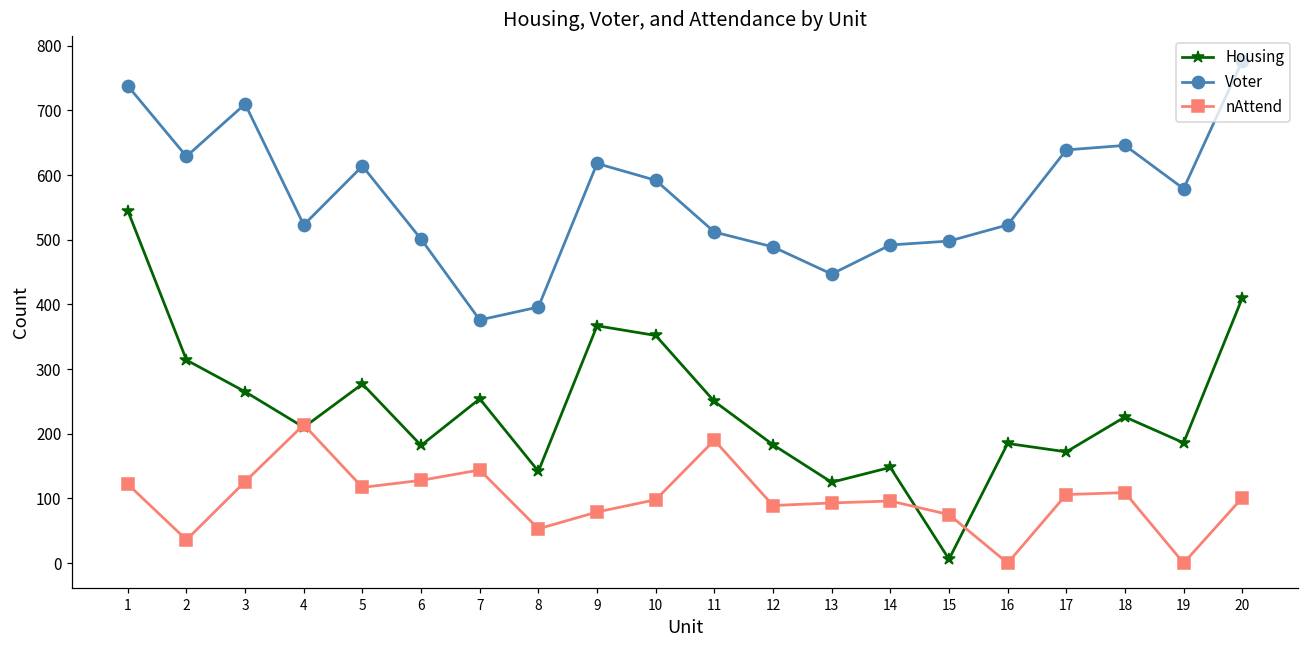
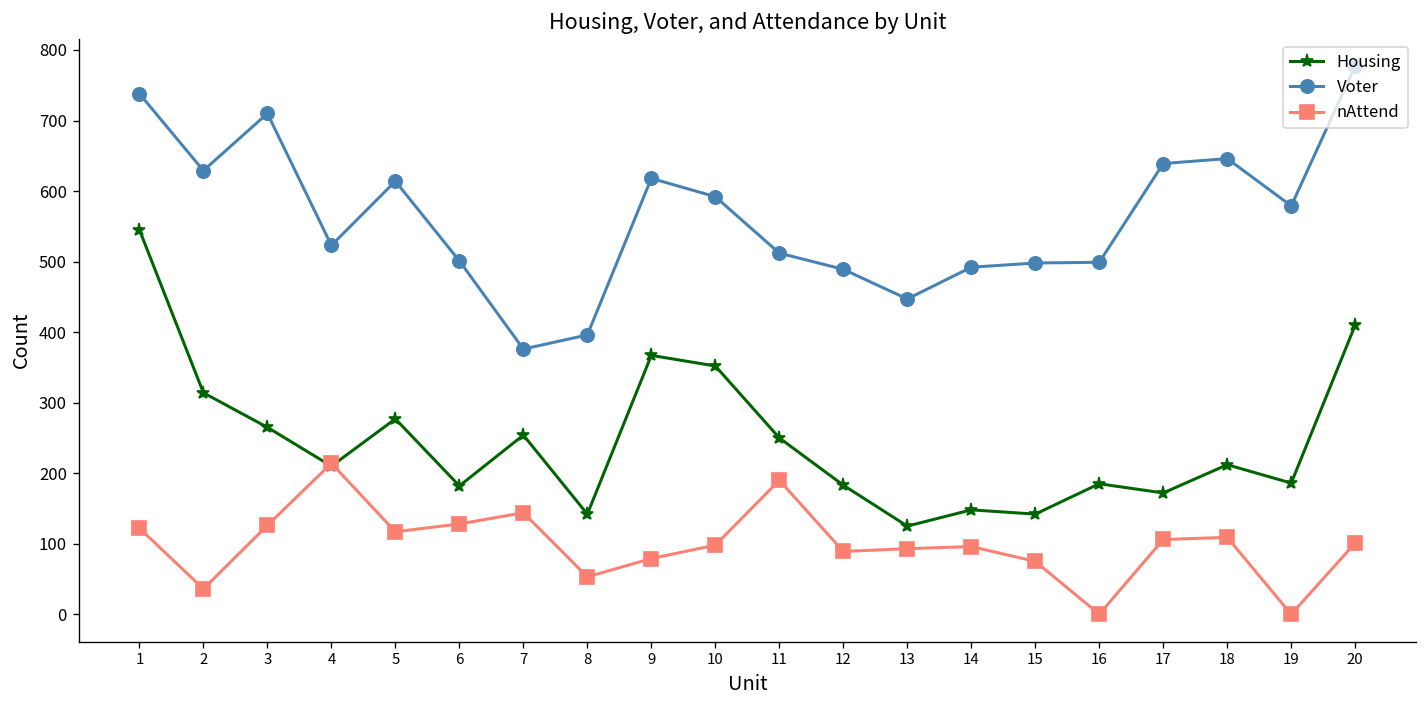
  {
    "Housing": {
      "1": 550,
      "2": 310,
      "3": 270,
      "5": 280,
      "6": 180,
      "7": 250,
      "8": 140,
      "9": 370,
      "10": 350,
      "11": 250,
      "12": 180,
      "13": 130,
      "14": 150,
-     "15": 10,
+     "15": 140,
      "16": 190,
      "17": 170,
-     "18": 230,
+     "18": 210,
      "19": 190,
      "20": 410
    },
    "Voter": {
      "1": 740,
      "2": 630,
      "3": 710,
      "4": 520,
      "5": 610,
      "6": 500,
      "7": 380,
      "8": 400,
      "9": 620,
      "10": 590,
      "11": 510,
      "12": 490,
      "13": 450,
      "14": 490,
      "15": 500,
-     "16": 520,
+     "16": 500,
      "17": 640,
      "18": 650,
      "19": 580
    },
    "nAttend": {
      "1": 120,
      "2": 40,
      "3": 130,
      "5": 120,
      "6": 130,
      "7": 140,
      "8": 50,
      "9": 80,
      "10": 100,
      "11": 190,
      "12": 90,
      "13": 90,
      "14": 100,
      "15": 80,
      "16": 0,
      "17": 110,
      "18": 110,
      "19": 0,
      "20": 100
    }
  }
